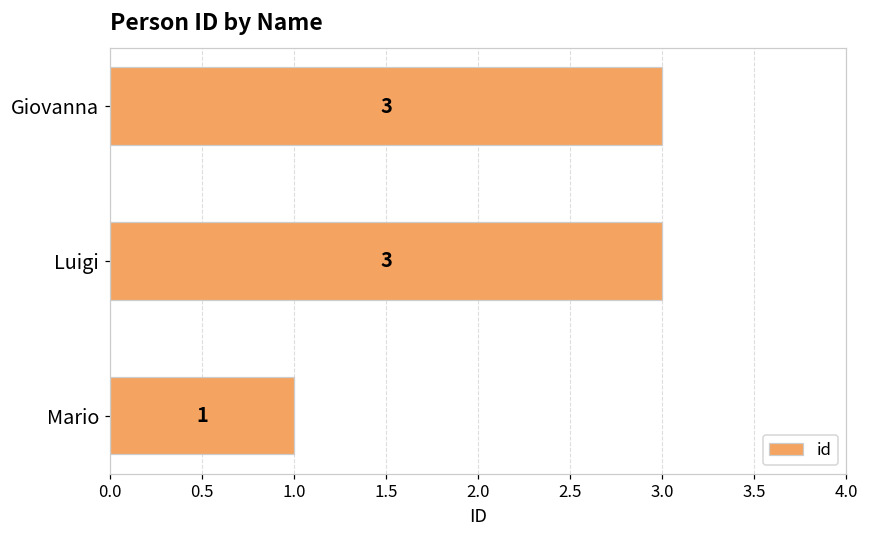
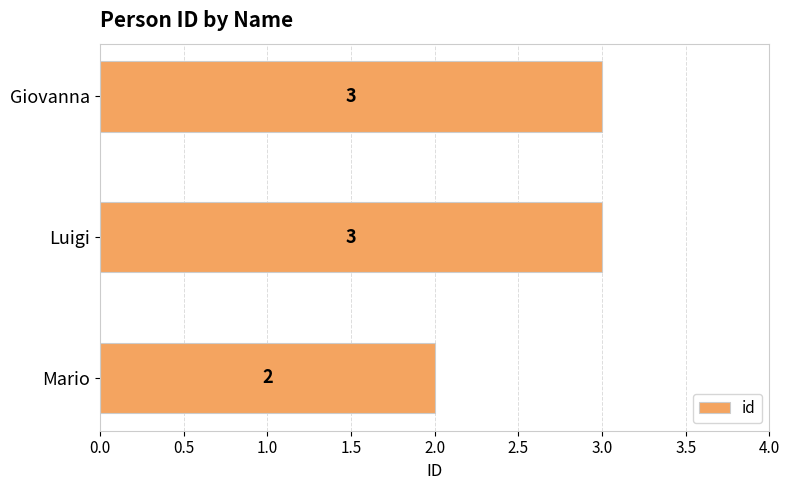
  {
    "Giovanna": 3,
    "Luigi": 3,
-   "Mario": 1
+   "Mario": 2
  }
